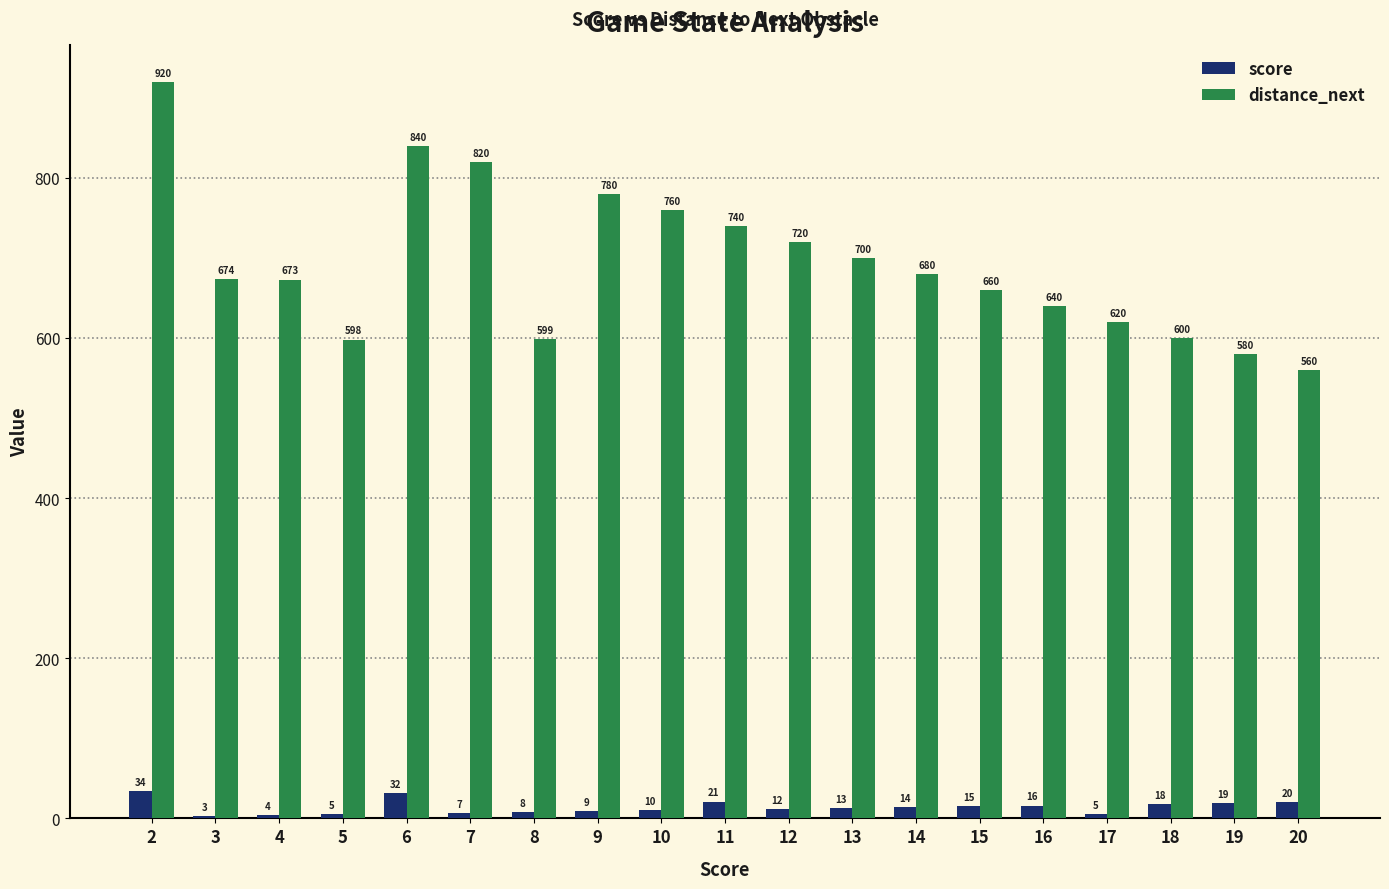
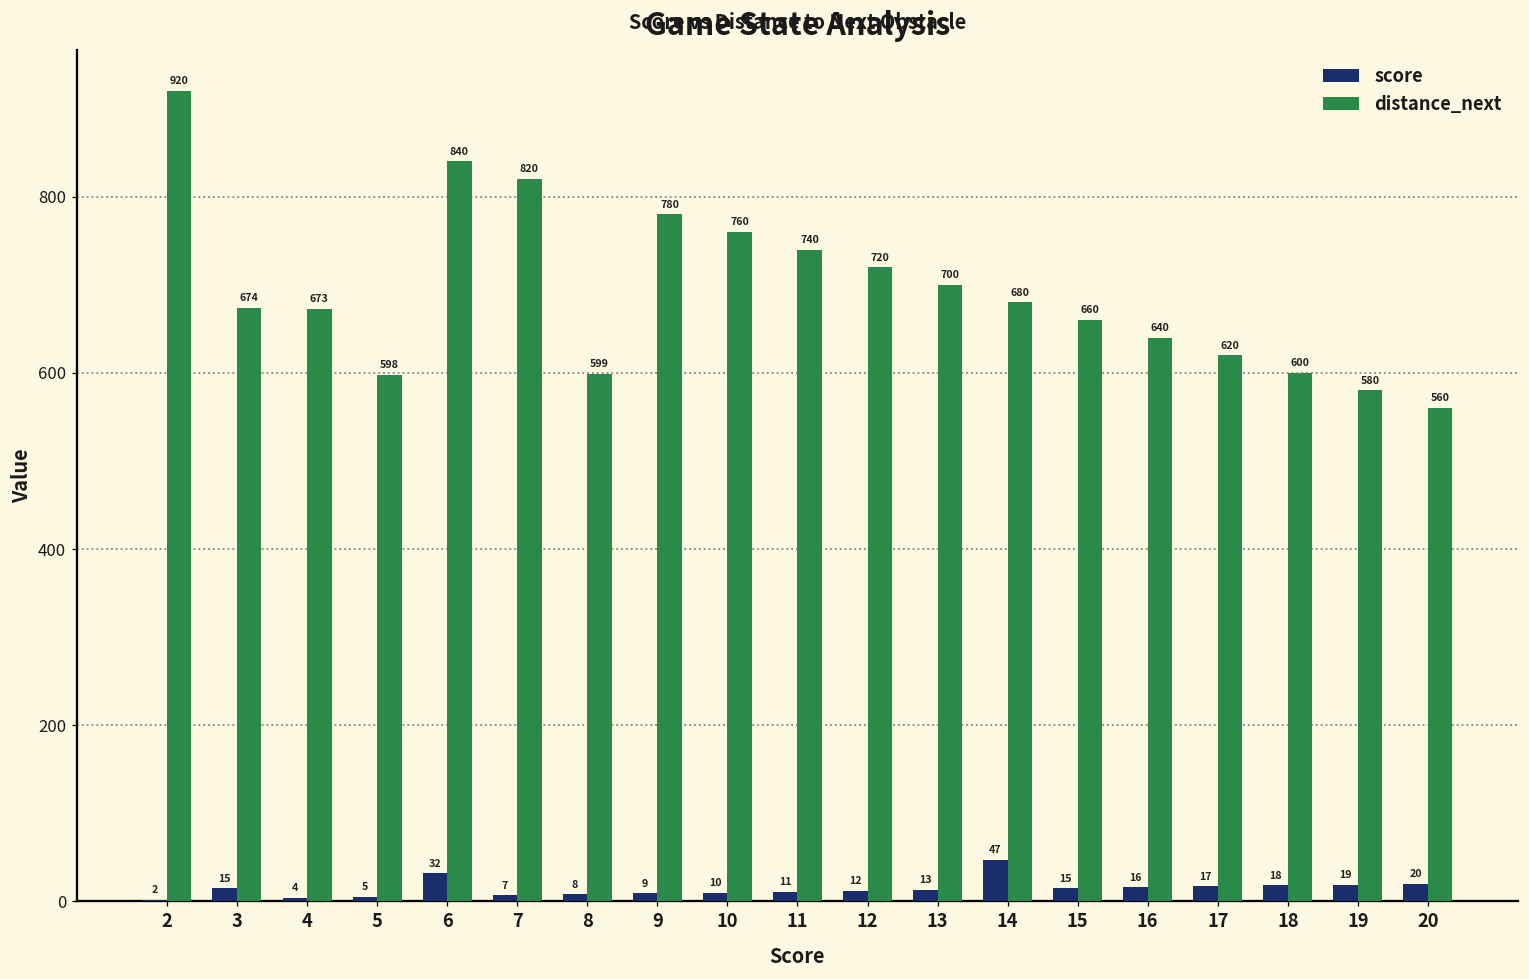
  {
    "score": {
-     "2": 34,
-     "3": 3,
+     "2": 2,
+     "3": 15,
      "4": 4,
      "5": 5,
      "6": 32,
      "7": 7,
      "8": 8,
      "9": 9,
      "10": 10,
-     "11": 21,
+     "11": 11,
      "12": 12,
      "13": 13,
-     "14": 14,
+     "14": 47,
      "15": 15,
      "16": 16,
-     "17": 5,
+     "17": 17,
      "18": 18,
      "19": 19,
      "20": 20
    },
    "distance_next": {
      "2": 920,
      "3": 674,
      "4": 673,
      "5": 598,
      "6": 840,
      "7": 820,
      "8": 599,
      "9": 780,
      "10": 760,
      "11": 740,
      "12": 720,
      "13": 700,
      "14": 680,
      "15": 660,
      "16": 640,
      "17": 620,
      "18": 600,
      "19": 580,
      "20": 560
    }
  }
